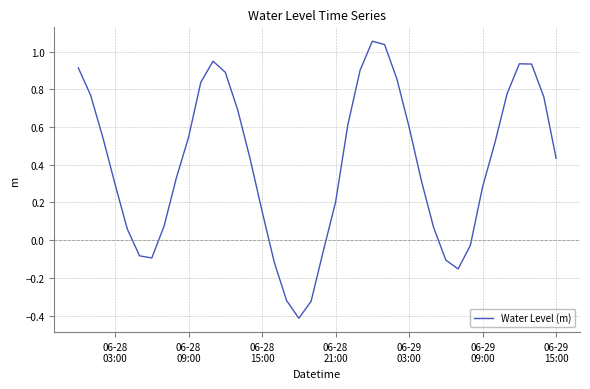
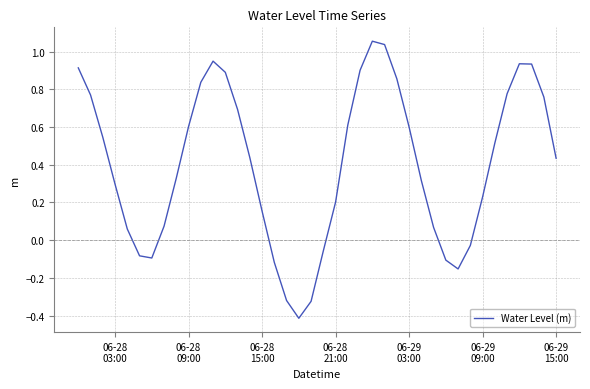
  {
    "06-28 03:00": 0.30,
-   "06-28 09:00": 0.55,
+   "06-28 09:00": 0.60,
    "06-28 15:00": 0.15,
    "06-28 21:00": 0.20,
    "06-29 03:00": 0.60,
-   "06-29 09:00": 0.28,
+   "06-29 09:00": 0.23,
    "06-29 15:00": 0.43
  }
